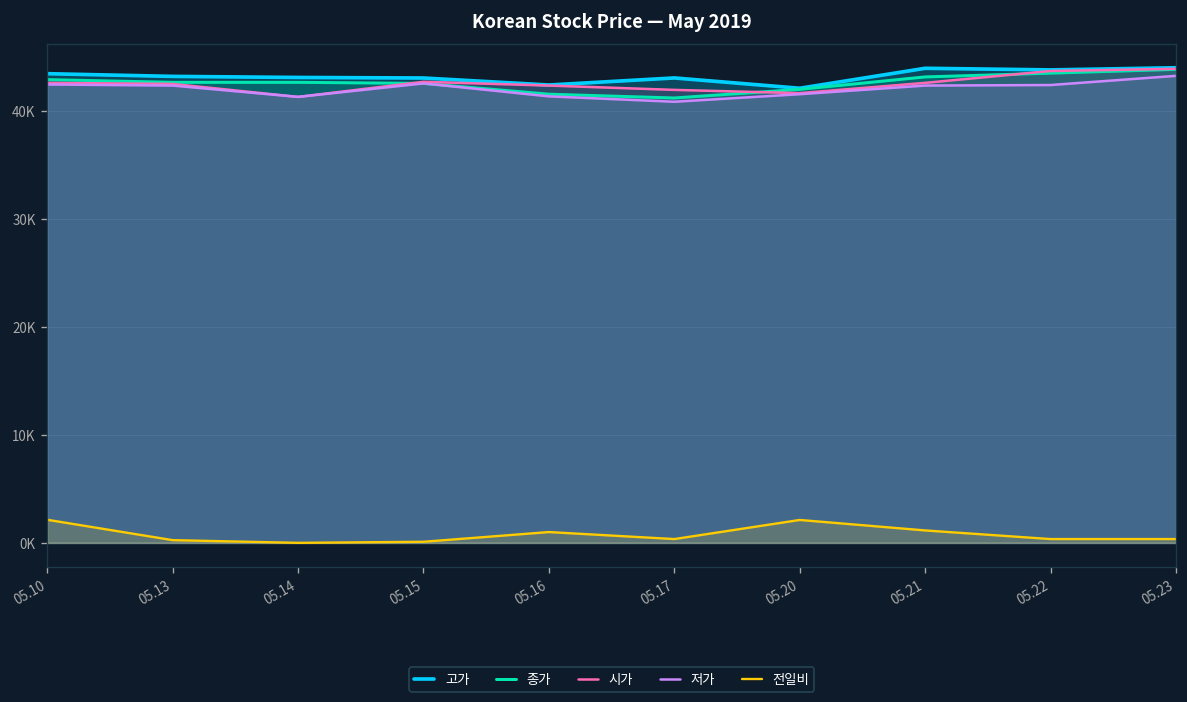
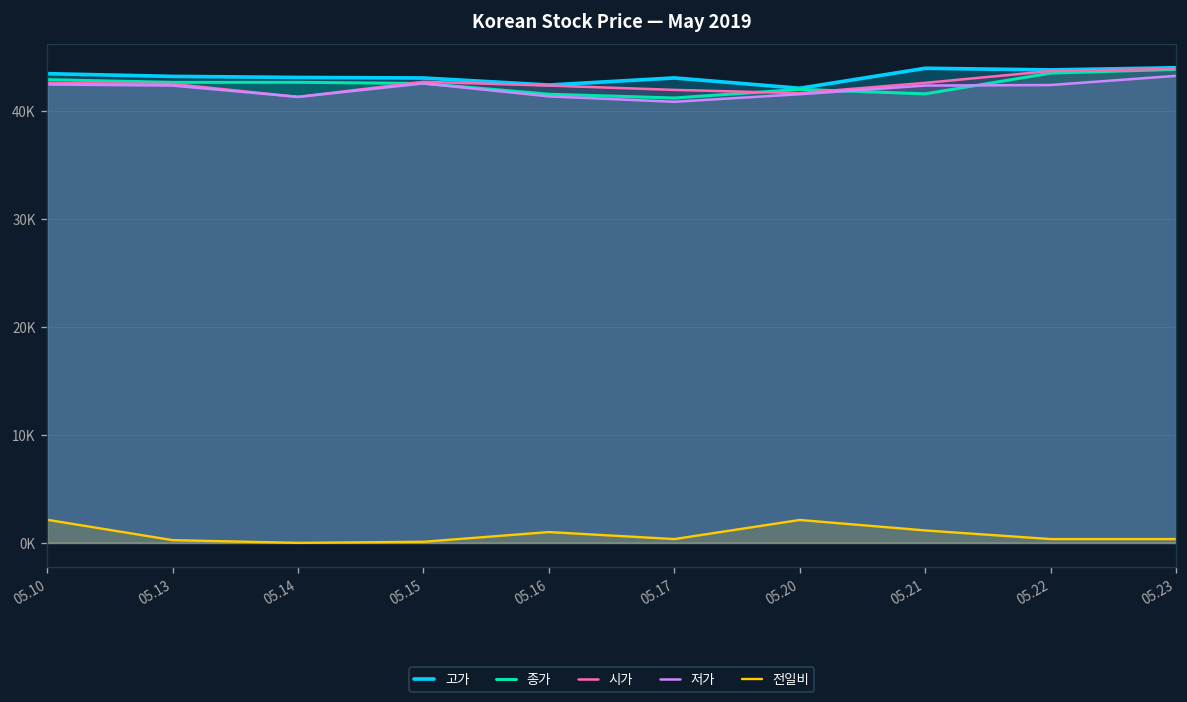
  {
    "고가": {
      "05.10": 43000,
      "05.13": 43000,
      "05.14": 43000,
      "05.15": 43000,
      "05.17": 43000,
      "05.21": 44000
    },
    "종가": {
      "05.10": 43000,
      "05.14": 43000,
      "05.17": 41000,
-     "05.21": 43000
+     "05.21": 42000
    },
    "시가": {
      "05.17": 42000
    },
    "저가": {
      "05.17": 41000,
      "05.22": 42000,
      "05.23": 43000
    },
    "전일비": {
      "05.10": 2000,
      "05.13": 0,
      "05.14": 0,
      "05.15": 0,
      "05.16": 1000,
      "05.17": 0,
      "05.20": 2000,
      "05.21": 1000,
      "05.22": 0,
      "05.23": 0
    }
  }
